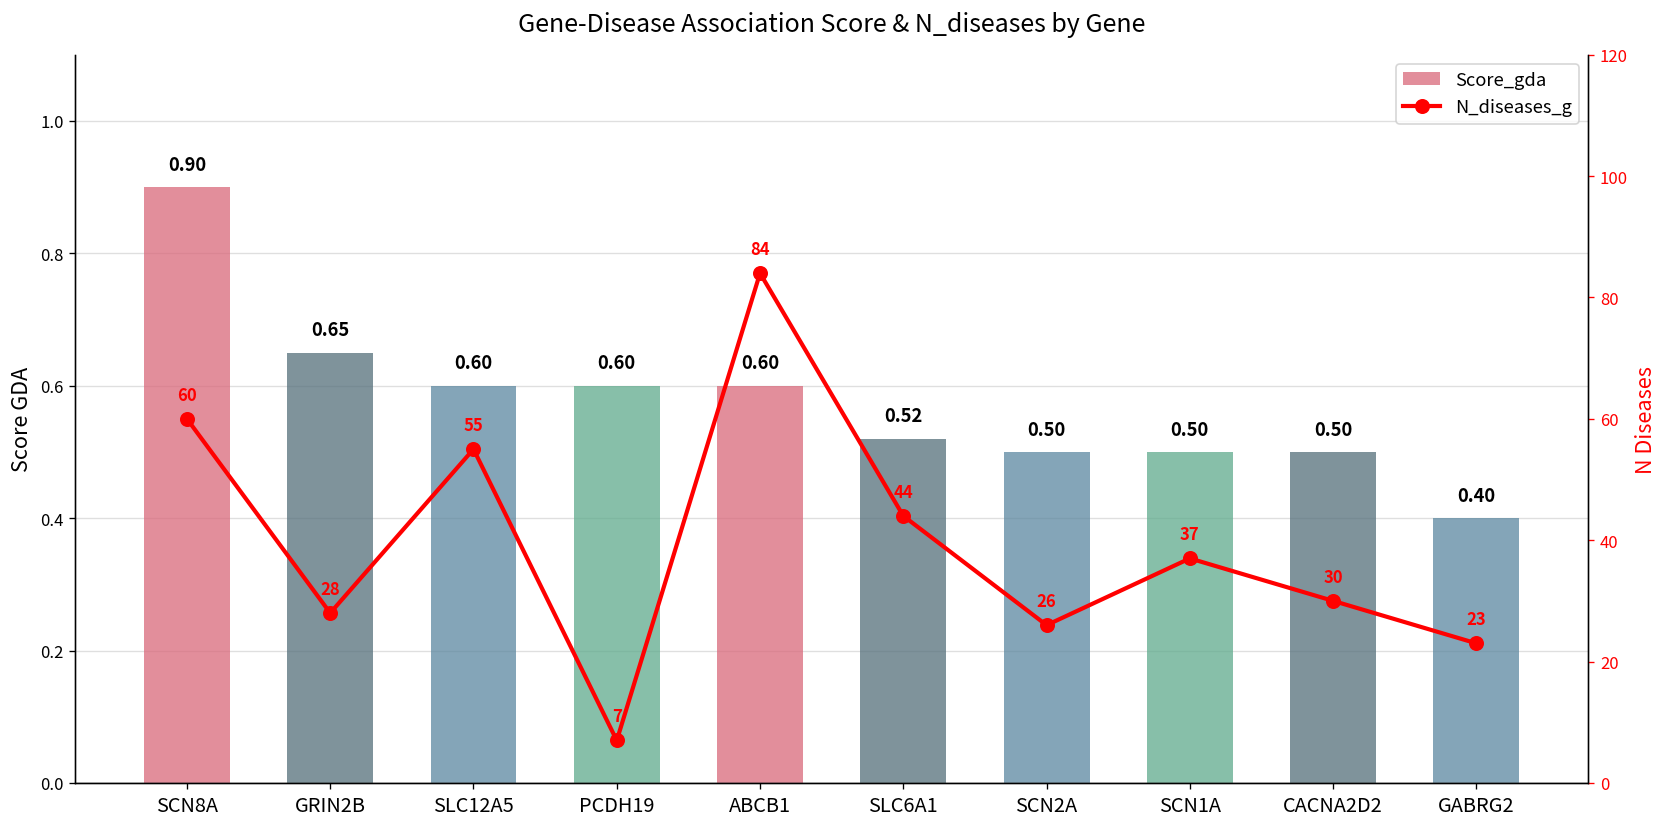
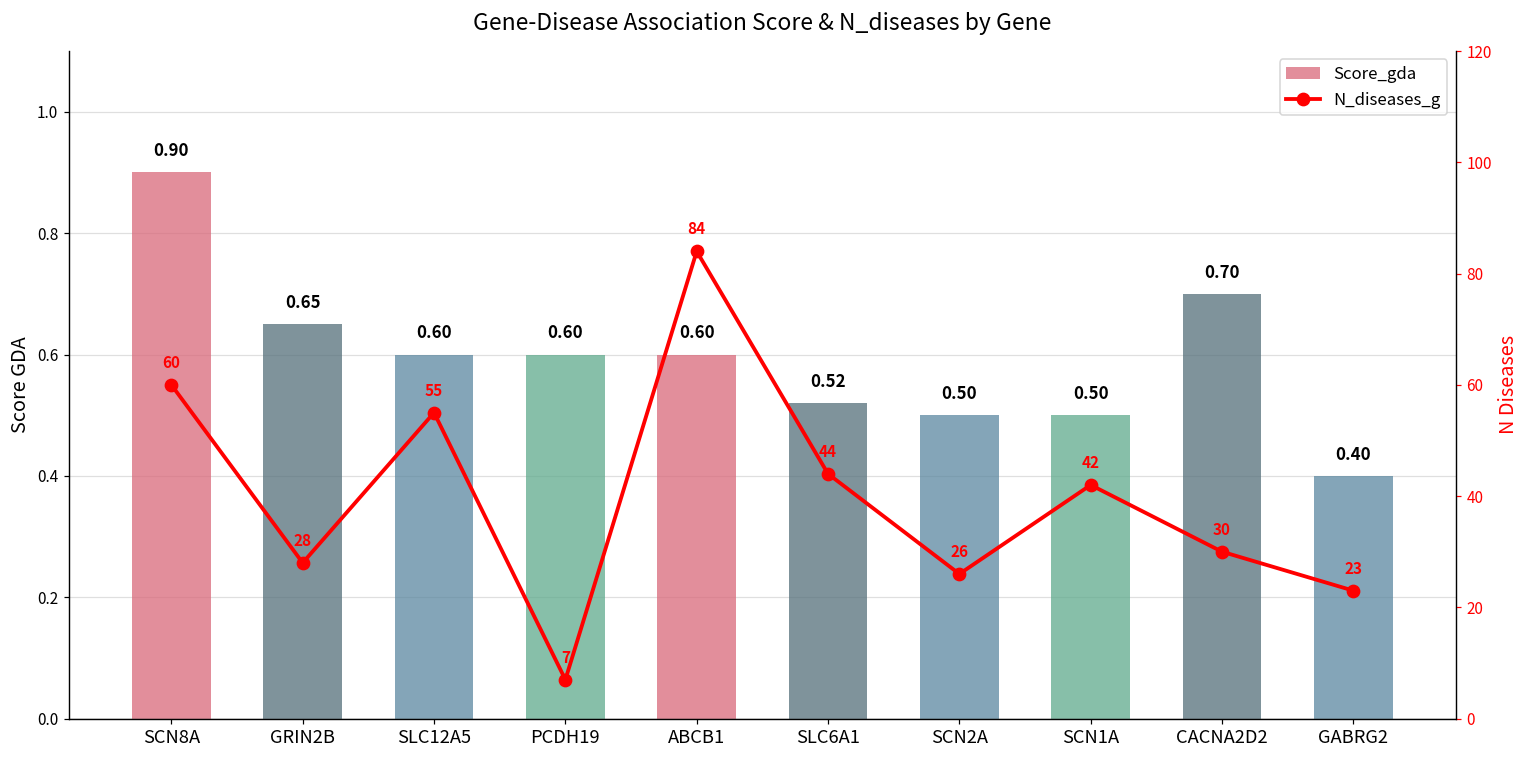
  {
    "Score_gda": {
      "SCN8A": 0.90,
      "GRIN2B": 0.65,
      "SLC12A5": 0.60,
      "PCDH19": 0.60,
      "ABCB1": 0.60,
      "SLC6A1": 0.52,
      "SCN2A": 0.50,
      "SCN1A": 0.50,
-     "CACNA2D2": 0.50,
+     "CACNA2D2": 0.70,
      "GABRG2": 0.40
    },
    "N_diseases_g": {
      "SCN8A": 60,
      "GRIN2B": 28,
      "SLC12A5": 55,
      "PCDH19": 7,
      "ABCB1": 84,
      "SLC6A1": 44,
      "SCN2A": 26,
-     "SCN1A": 37,
+     "SCN1A": 42,
      "CACNA2D2": 30,
      "GABRG2": 23
    }
  }
